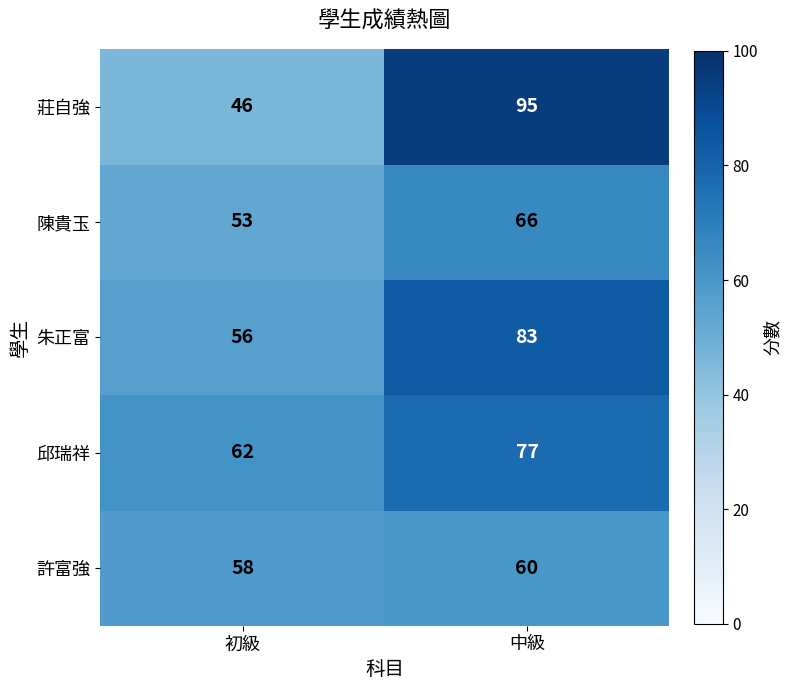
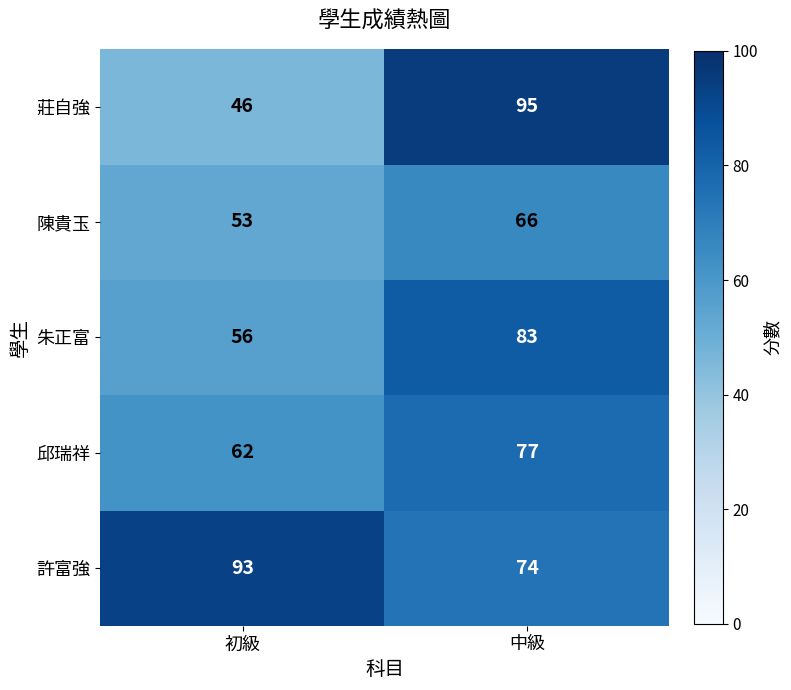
  {
    "莊自強": {
      "初級": 46,
      "中級": 95
    },
    "陳貴玉": {
      "初級": 53,
      "中級": 66
    },
    "朱正富": {
      "初級": 56,
      "中級": 83
    },
    "邱瑞祥": {
      "初級": 62,
      "中級": 77
    },
    "許富強": {
-     "初級": 58,
-     "中級": 60
+     "初級": 93,
+     "中級": 74
    }
  }
